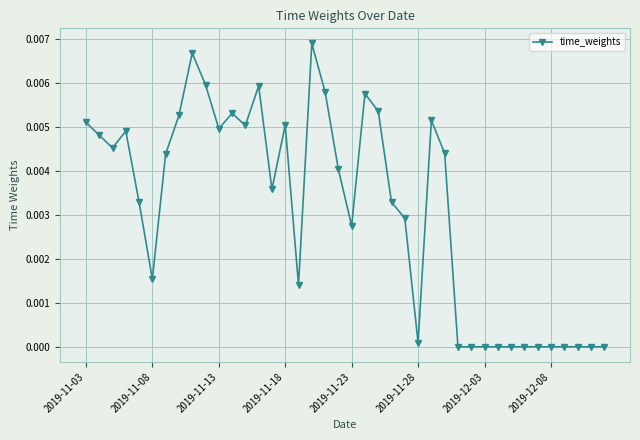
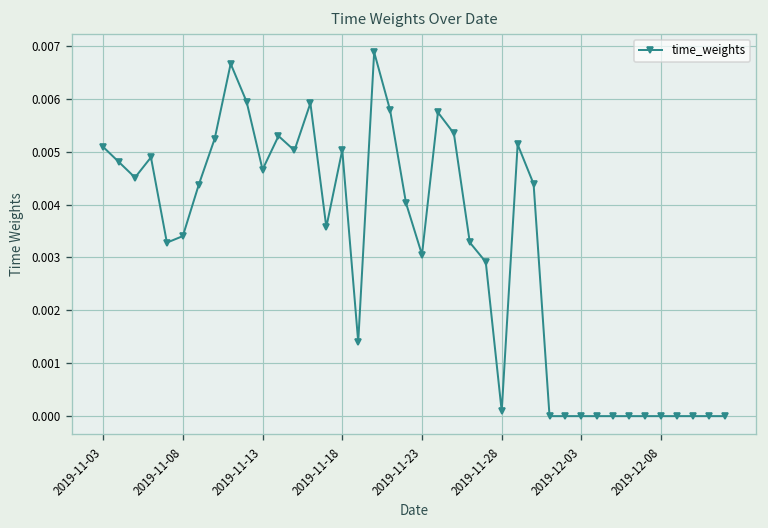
  {
    "2019-11-03": 0.0051,
-   "2019-11-08": 0.0015,
-   "2019-11-13": 0.0050,
+   "2019-11-08": 0.0034,
+   "2019-11-13": 0.0047,
    "2019-11-18": 0.0050,
-   "2019-11-23": 0.0027,
+   "2019-11-23": 0.0031,
    "2019-11-28": 0.0001,
    "2019-12-03": 0.0000,
    "2019-12-08": 0.0000
  }
